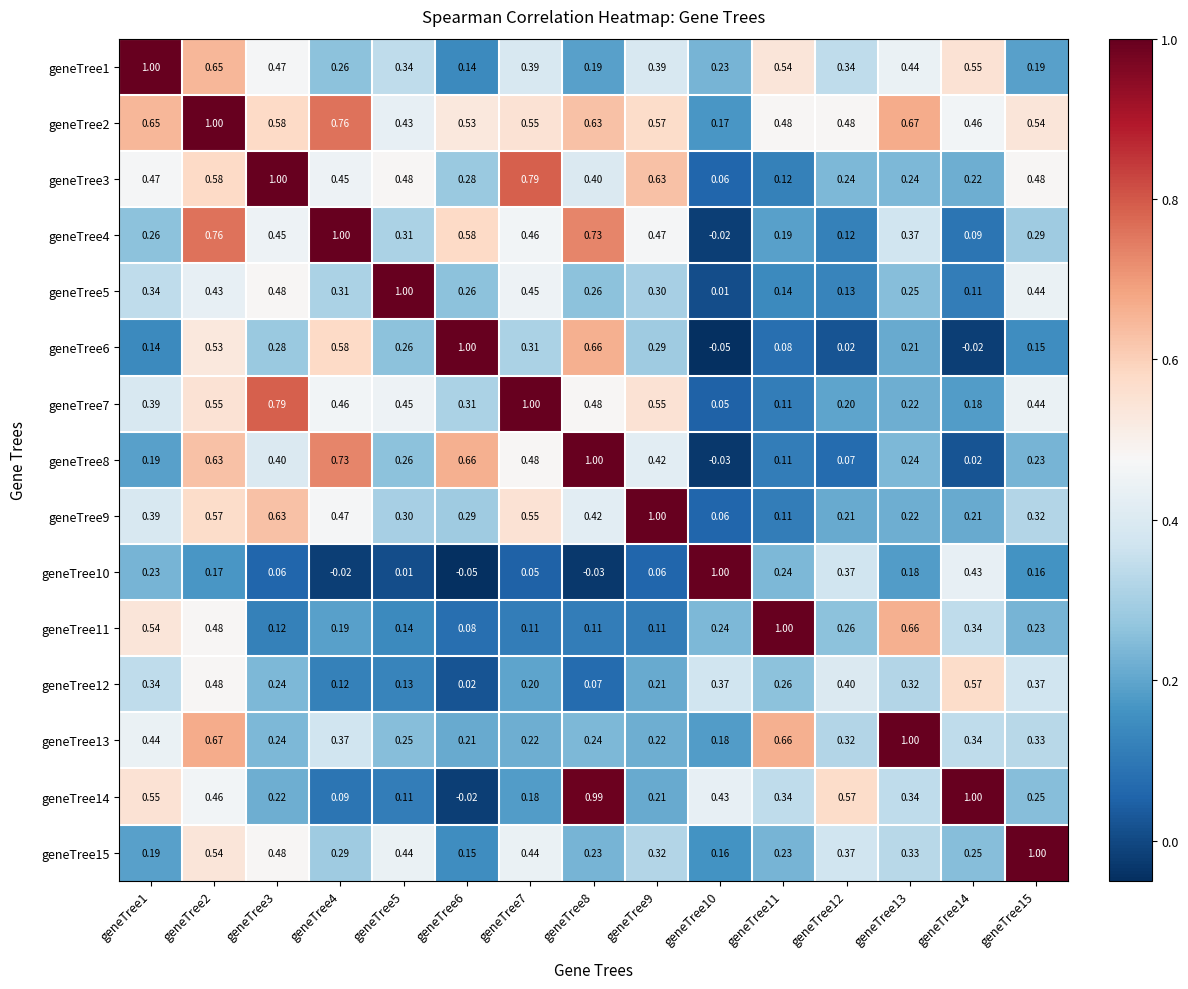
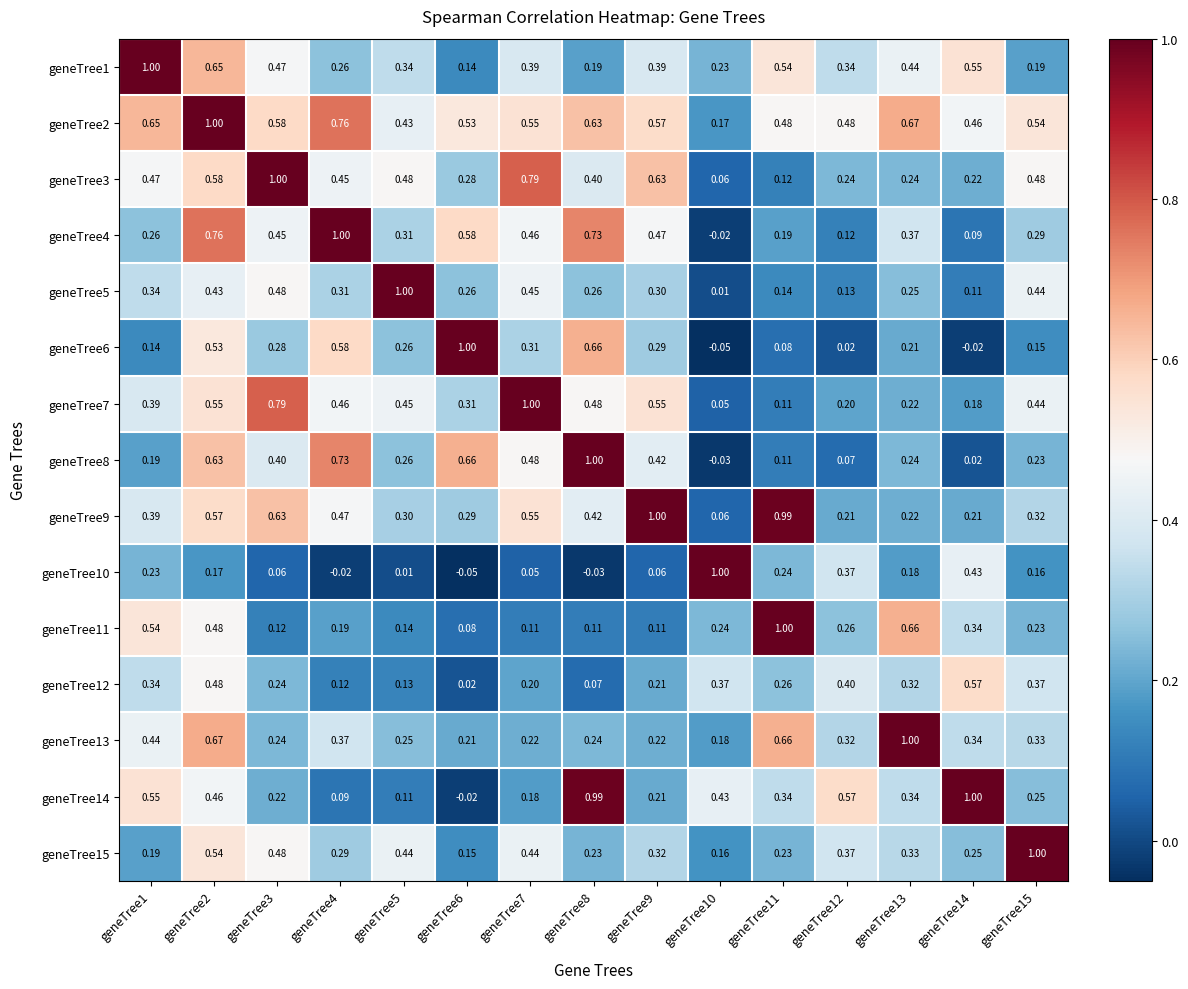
  {
    "geneTree9": {
      "geneTree1": 0.39,
      "geneTree2": 0.57,
      "geneTree3": 0.63,
      "geneTree4": 0.47,
      "geneTree5": 0.30,
      "geneTree6": 0.29,
      "geneTree7": 0.55,
      "geneTree8": 0.42,
      "geneTree9": 1.00,
      "geneTree10": 0.06,
-     "geneTree11": 0.11,
+     "geneTree11": 0.99,
      "geneTree12": 0.21,
      "geneTree13": 0.22,
      "geneTree14": 0.21,
      "geneTree15": 0.32
    }
  }
